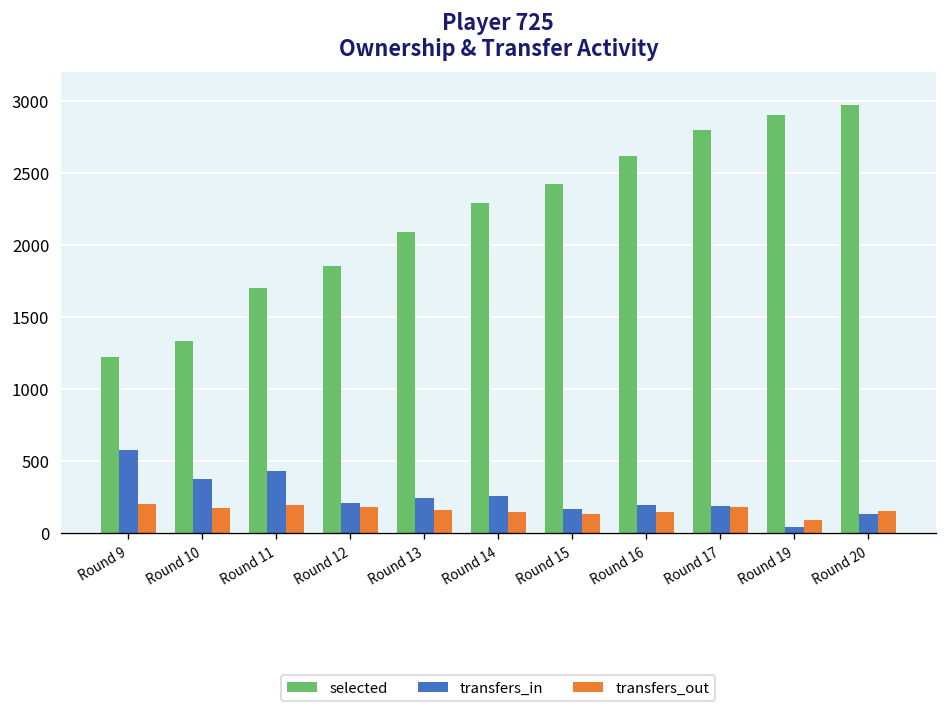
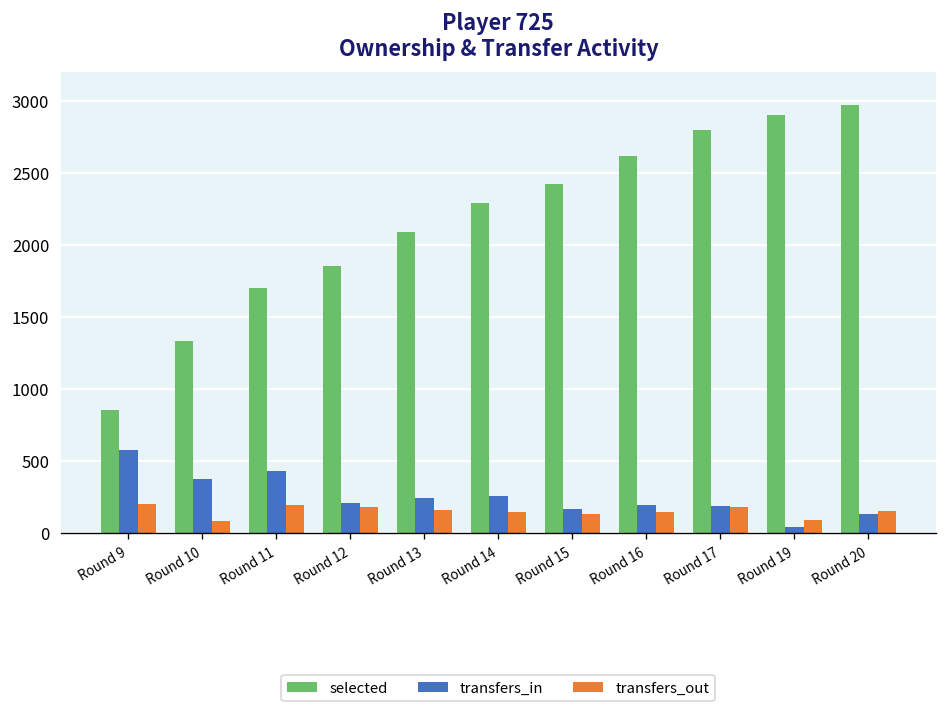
  {
    "selected": {
-     "Round 9": 1230,
+     "Round 9": 860,
      "Round 10": 1330,
      "Round 11": 1700,
      "Round 12": 1860,
      "Round 13": 2090,
      "Round 14": 2300,
      "Round 15": 2420,
      "Round 16": 2620,
      "Round 17": 2800,
      "Round 19": 2900,
      "Round 20": 2970
    },
    "transfers_in": {
      "Round 9": 580,
      "Round 10": 380,
      "Round 11": 430,
      "Round 12": 210,
      "Round 13": 250,
      "Round 14": 260,
      "Round 15": 170,
      "Round 16": 200,
      "Round 17": 190,
      "Round 19": 40,
      "Round 20": 130
    },
    "transfers_out": {
      "Round 9": 210,
-     "Round 10": 170,
+     "Round 10": 90,
      "Round 11": 200,
      "Round 12": 180,
      "Round 13": 170,
      "Round 14": 150,
      "Round 15": 130,
      "Round 16": 150,
      "Round 17": 180,
      "Round 19": 90,
      "Round 20": 160
    }
  }
